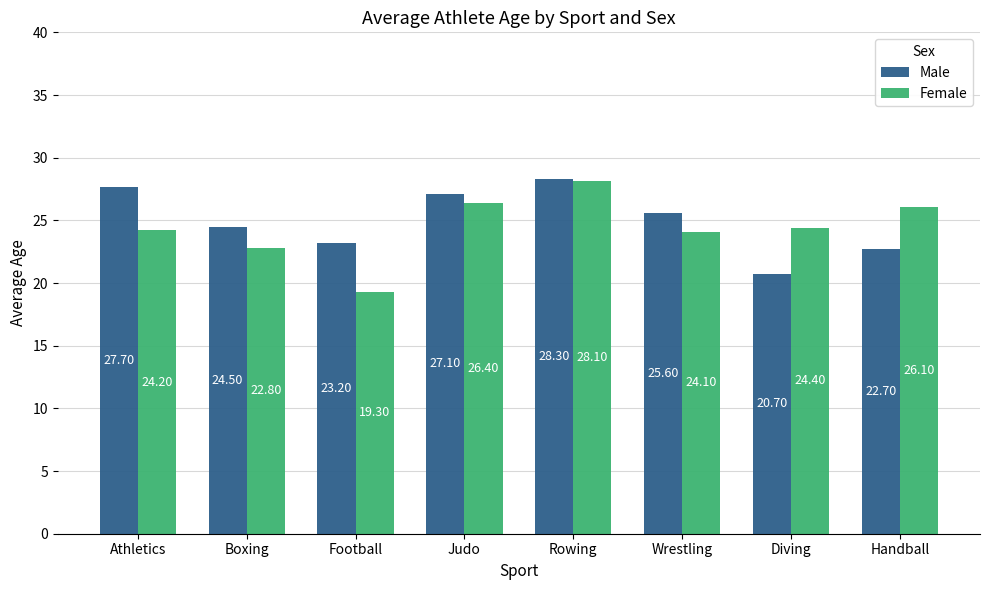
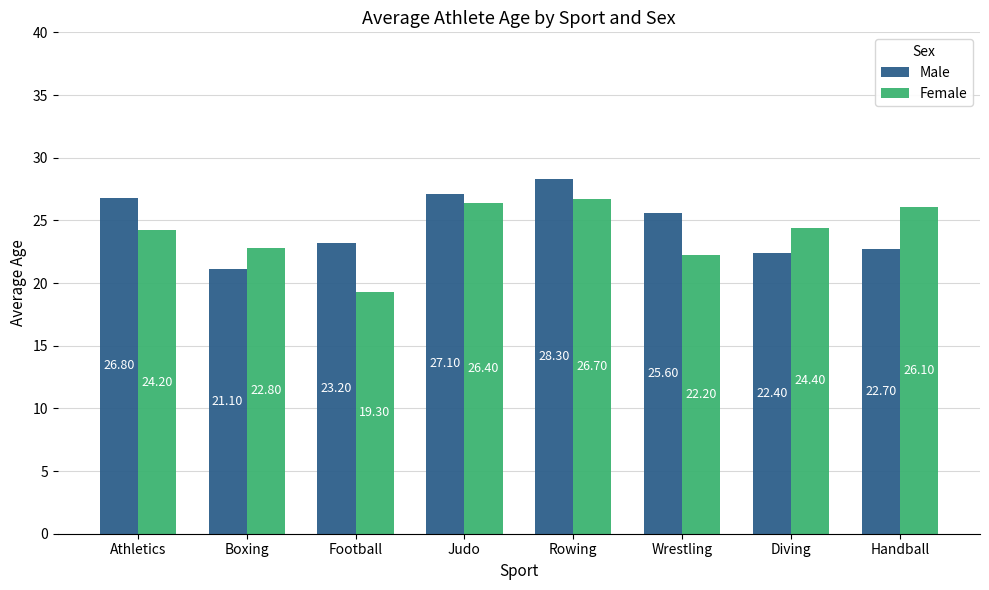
  {
    "Male": {
-     "Athletics": 27.70,
-     "Boxing": 24.50,
+     "Athletics": 26.80,
+     "Boxing": 21.10,
      "Football": 23.20,
      "Judo": 27.10,
      "Rowing": 28.30,
      "Wrestling": 25.60,
-     "Diving": 20.70,
+     "Diving": 22.40,
      "Handball": 22.70
    },
    "Female": {
      "Athletics": 24.20,
      "Boxing": 22.80,
      "Football": 19.30,
      "Judo": 26.40,
-     "Rowing": 28.10,
-     "Wrestling": 24.10,
+     "Rowing": 26.70,
+     "Wrestling": 22.20,
      "Diving": 24.40,
      "Handball": 26.10
    }
  }
